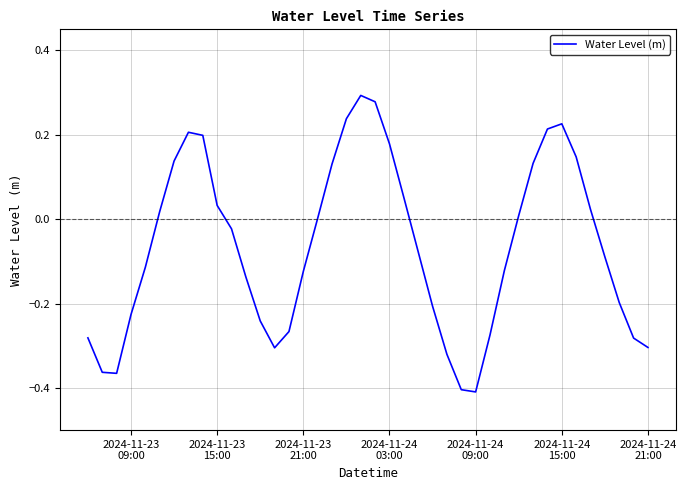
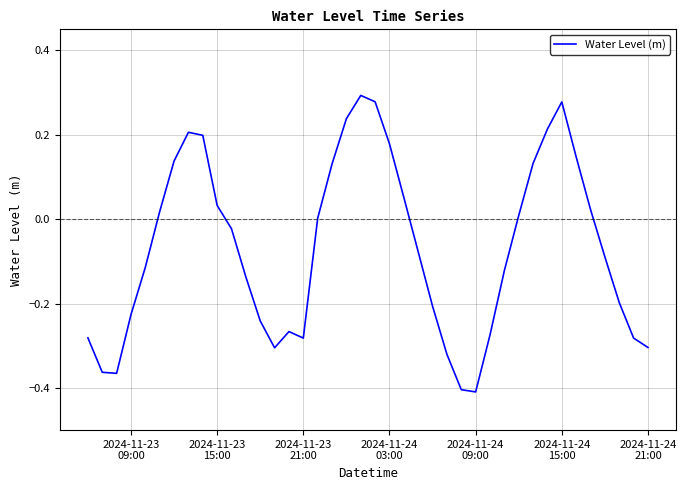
  {
    "2024-11-23 09:00": -0.23,
    "2024-11-23 15:00": 0.03,
-   "2024-11-23 21:00": -0.12,
+   "2024-11-23 21:00": -0.28,
    "2024-11-24 03:00": 0.18,
    "2024-11-24 09:00": -0.41,
-   "2024-11-24 15:00": 0.23,
+   "2024-11-24 15:00": 0.28,
    "2024-11-24 21:00": -0.30
  }
